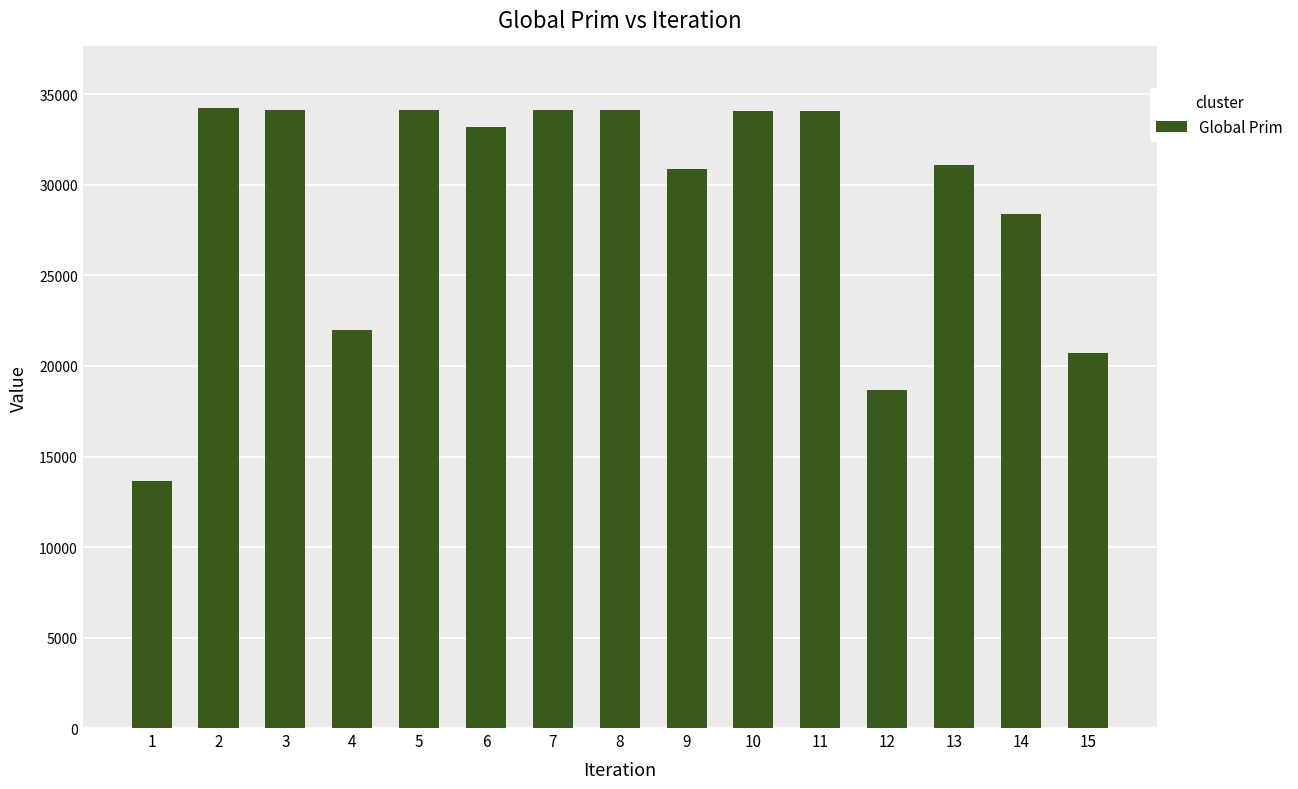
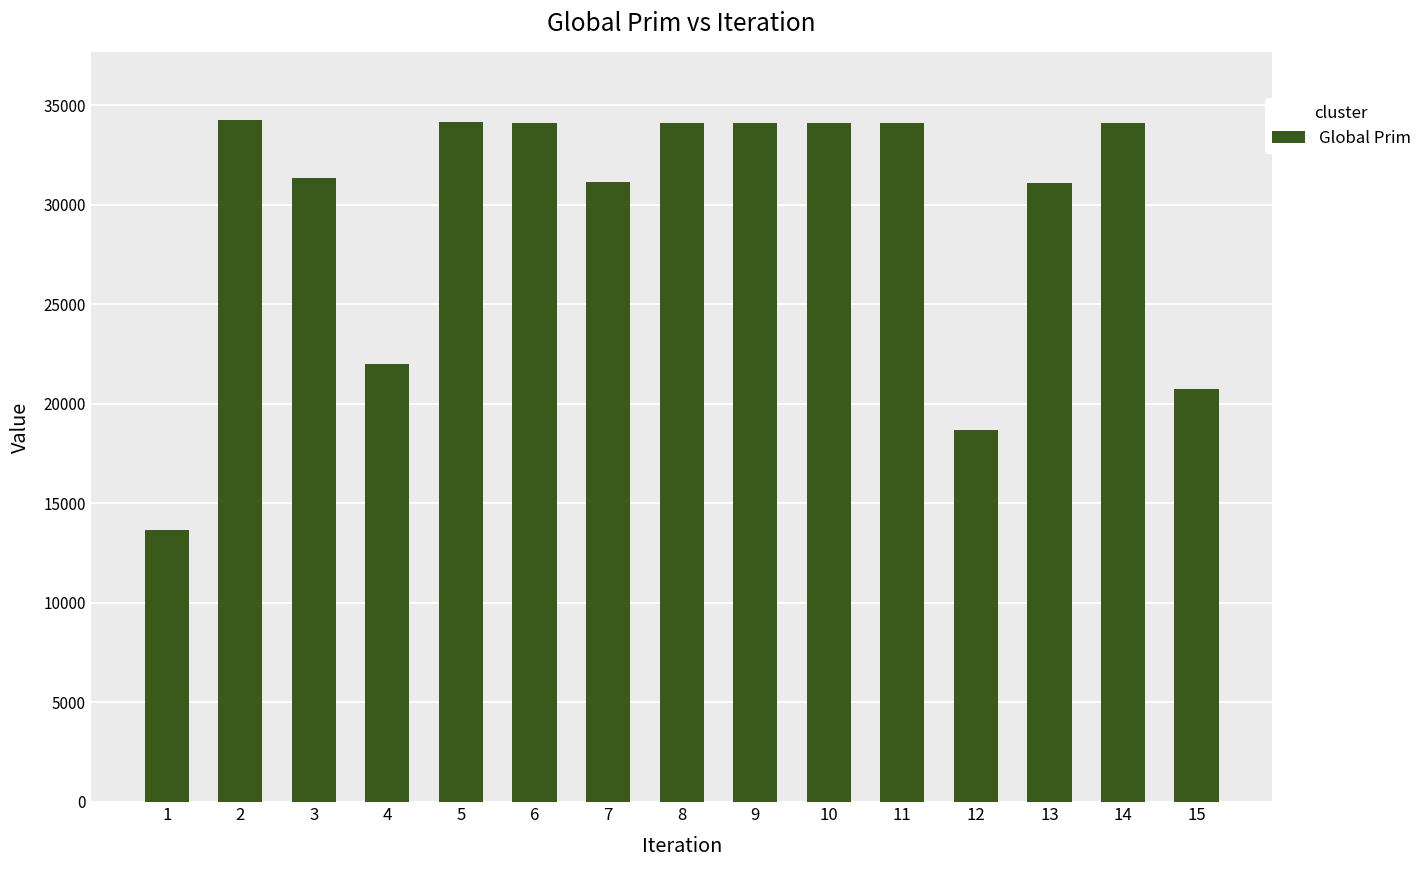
  {
    "1": 13700,
    "2": 34200,
-   "3": 34200,
+   "3": 31300,
    "4": 22000,
    "5": 34100,
-   "6": 33200,
-   "7": 34100,
+   "6": 34100,
+   "7": 31100,
    "8": 34100,
-   "9": 30900,
+   "9": 34100,
    "10": 34100,
    "11": 34100,
    "12": 18700,
    "13": 31100,
-   "14": 28400,
+   "14": 34100,
    "15": 20700
  }
